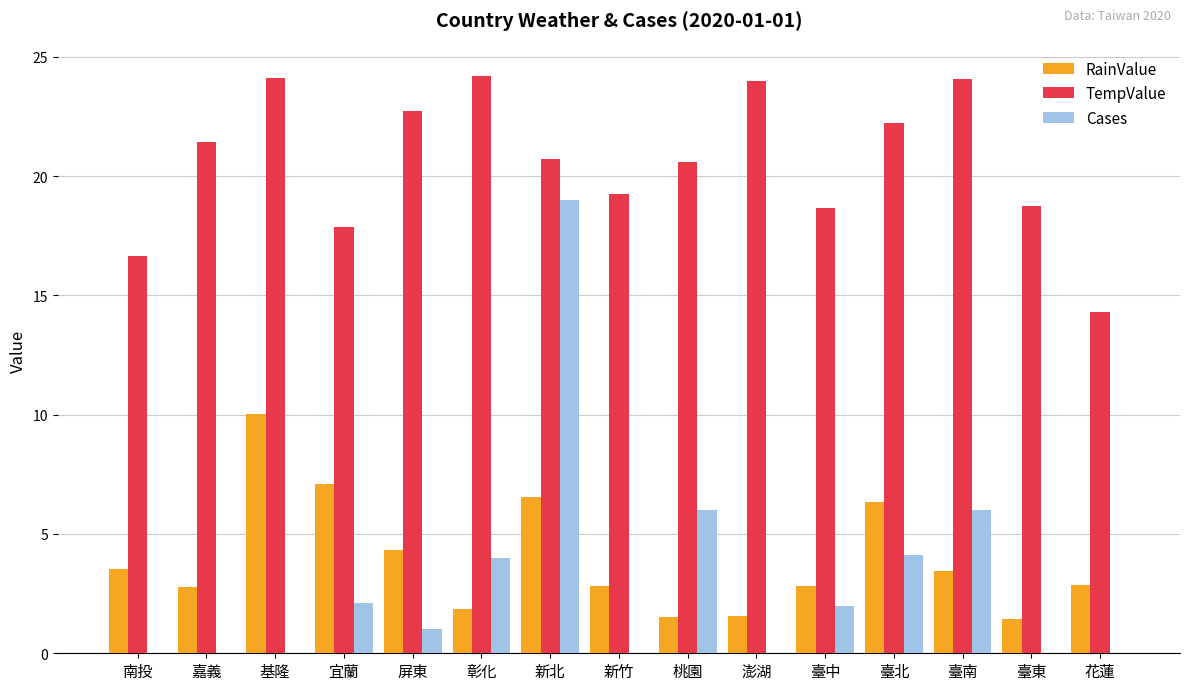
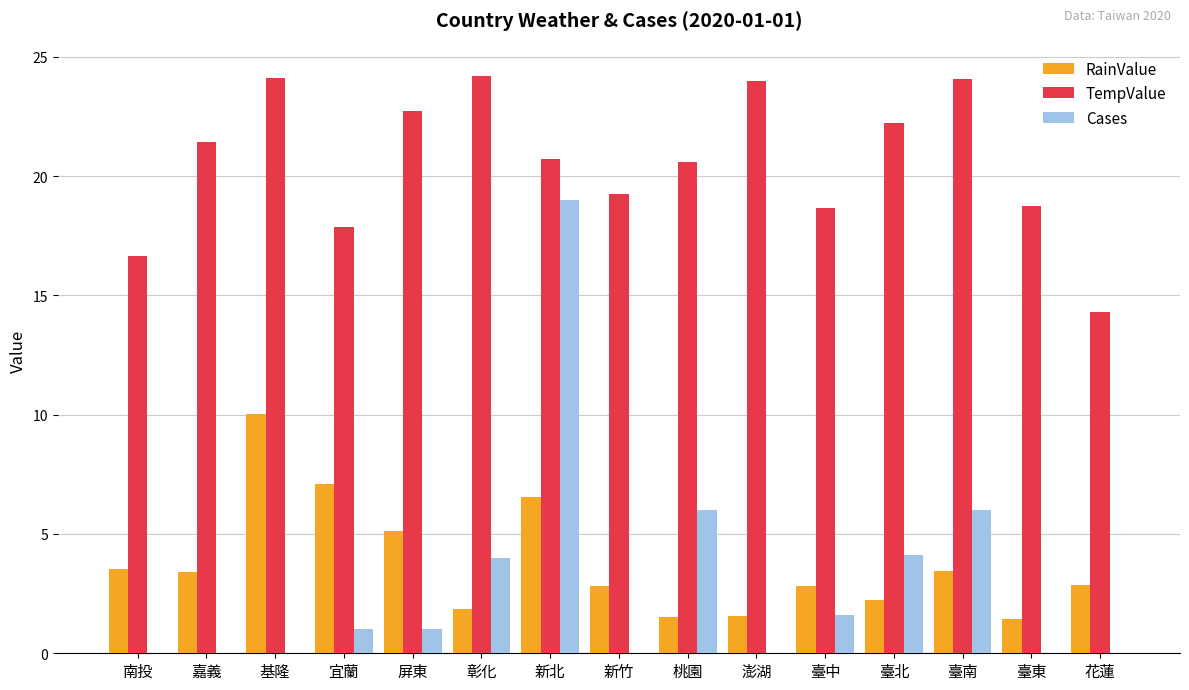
  {
    "RainValue": {
      "南投": 3.5,
-     "嘉義": 2.8,
+     "嘉義": 3.4,
      "基隆": 10.0,
      "宜蘭": 7.1,
-     "屏東": 4.3,
+     "屏東": 5.1,
      "彰化": 1.8,
      "新北": 6.6,
      "新竹": 2.8,
      "桃園": 1.5,
      "澎湖": 1.6,
      "臺中": 2.8,
-     "臺北": 6.3,
+     "臺北": 2.2,
      "臺南": 3.5,
      "臺東": 1.5,
      "花蓮": 2.9
    },
    "TempValue": {
      "南投": 16.6,
      "嘉義": 21.4,
      "基隆": 24.1,
      "宜蘭": 17.9,
      "屏東": 22.7,
      "彰化": 24.2,
      "新北": 20.7,
      "新竹": 19.3,
      "桃園": 20.6,
      "澎湖": 24.0,
      "臺中": 18.7,
      "臺北": 22.2,
      "臺南": 24.1,
      "臺東": 18.8,
      "花蓮": 14.3
    },
    "Cases": {
      "南投": 0.0,
      "嘉義": 0.0,
      "基隆": 0.0,
-     "宜蘭": 2.1,
+     "宜蘭": 1.0,
      "屏東": 1.0,
      "彰化": 4.0,
      "新北": 19.0,
      "新竹": 0.0,
      "桃園": 6.0,
      "澎湖": 0.0,
-     "臺中": 2.0,
+     "臺中": 1.6,
      "臺北": 4.1,
      "臺南": 6.0,
      "臺東": 0.0,
      "花蓮": 0.0
    }
  }
